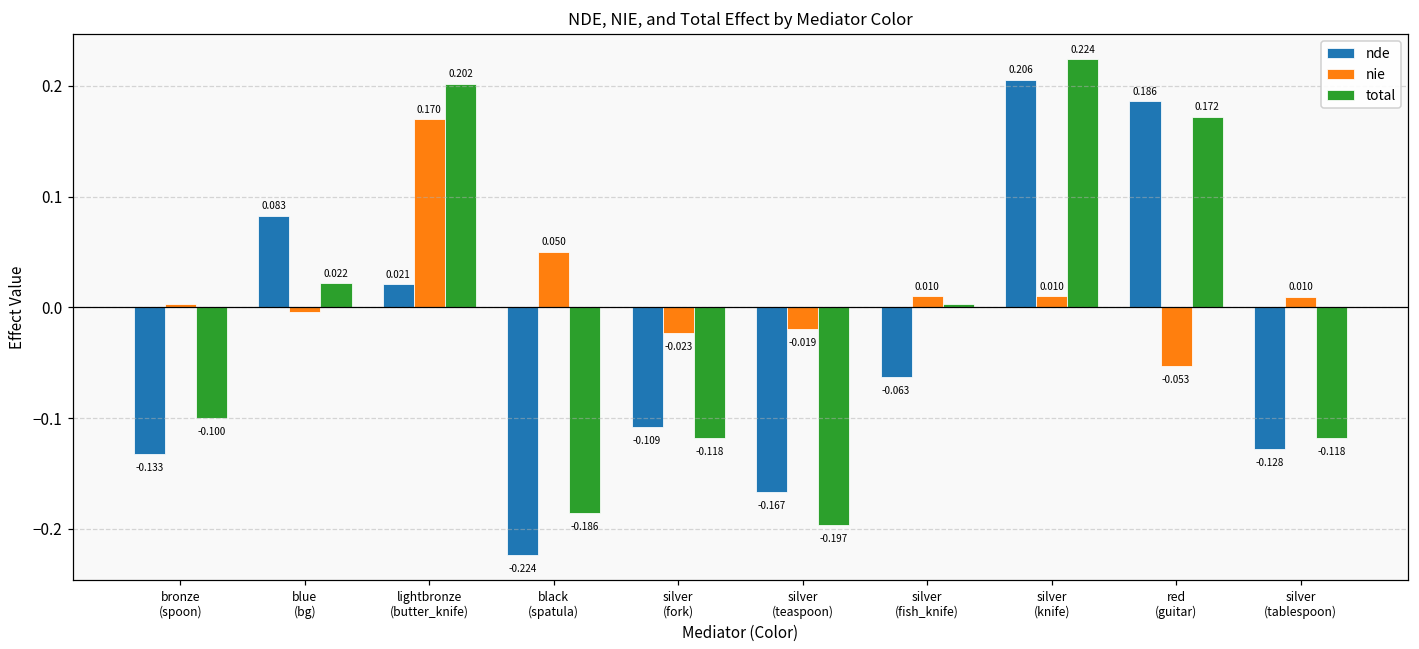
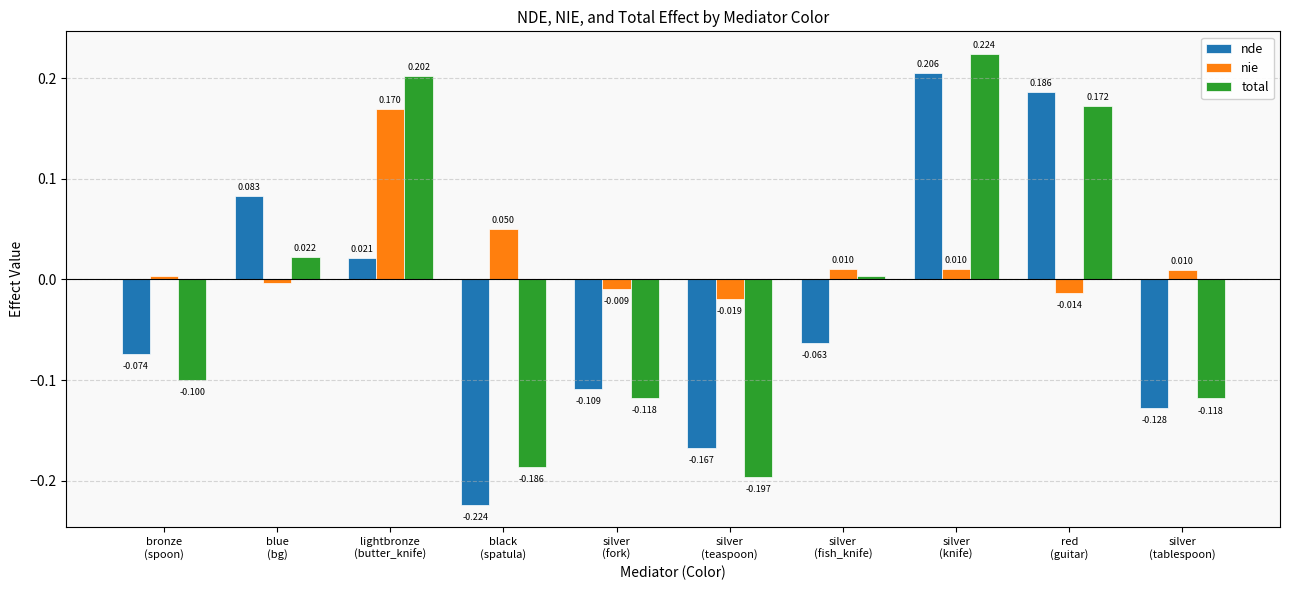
  {
    "nde": {
-     "bronze (spoon)": -0.133,
+     "bronze (spoon)": -0.074,
      "blue (bg)": 0.083,
      "lightbronze (butter_knife)": 0.021,
      "black (spatula)": -0.224,
      "silver (fork)": -0.109,
      "silver (teaspoon)": -0.167,
      "silver (fish_knife)": -0.063,
      "silver (knife)": 0.206,
      "red (guitar)": 0.186,
      "silver (tablespoon)": -0.128
    },
    "nie": {
      "lightbronze (butter_knife)": 0.170,
      "black (spatula)": 0.050,
-     "silver (fork)": -0.023,
+     "silver (fork)": -0.009,
      "silver (teaspoon)": -0.019,
      "silver (fish_knife)": 0.010,
      "silver (knife)": 0.010,
-     "red (guitar)": -0.053,
+     "red (guitar)": -0.014,
      "silver (tablespoon)": 0.010
    },
    "total": {
      "bronze (spoon)": -0.100,
      "blue (bg)": 0.022,
      "lightbronze (butter_knife)": 0.202,
      "black (spatula)": -0.186,
      "silver (fork)": -0.118,
      "silver (teaspoon)": -0.197,
      "silver (knife)": 0.224,
      "red (guitar)": 0.172,
      "silver (tablespoon)": -0.118
    }
  }
